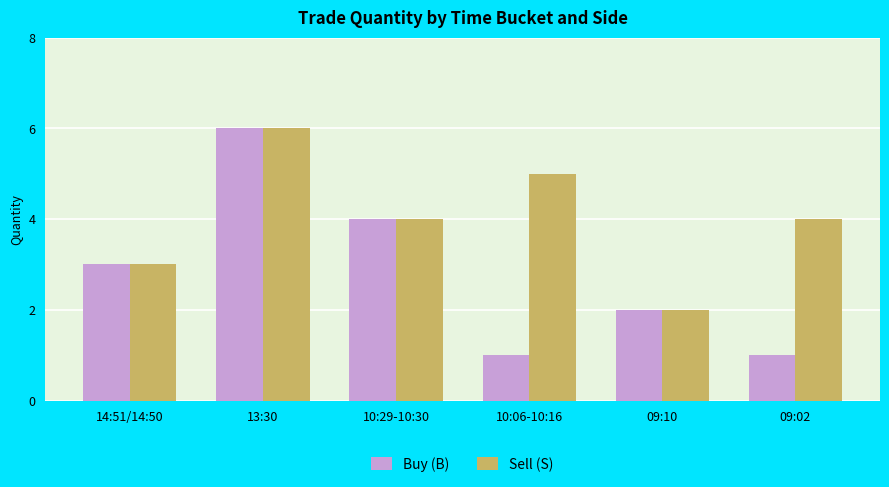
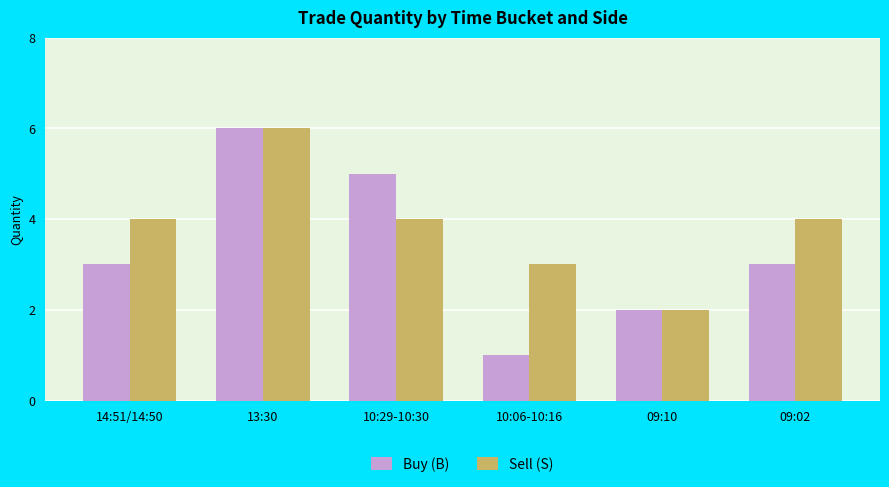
  {
    "Buy (B)": {
      "14:51/14:50": 3,
      "13:30": 6,
-     "10:29-10:30": 4,
+     "10:29-10:30": 5,
      "10:06-10:16": 1,
      "09:10": 2,
-     "09:02": 1
+     "09:02": 3
    },
    "Sell (S)": {
-     "14:51/14:50": 3,
+     "14:51/14:50": 4,
      "13:30": 6,
      "10:29-10:30": 4,
-     "10:06-10:16": 5,
+     "10:06-10:16": 3,
      "09:10": 2,
      "09:02": 4
    }
  }
